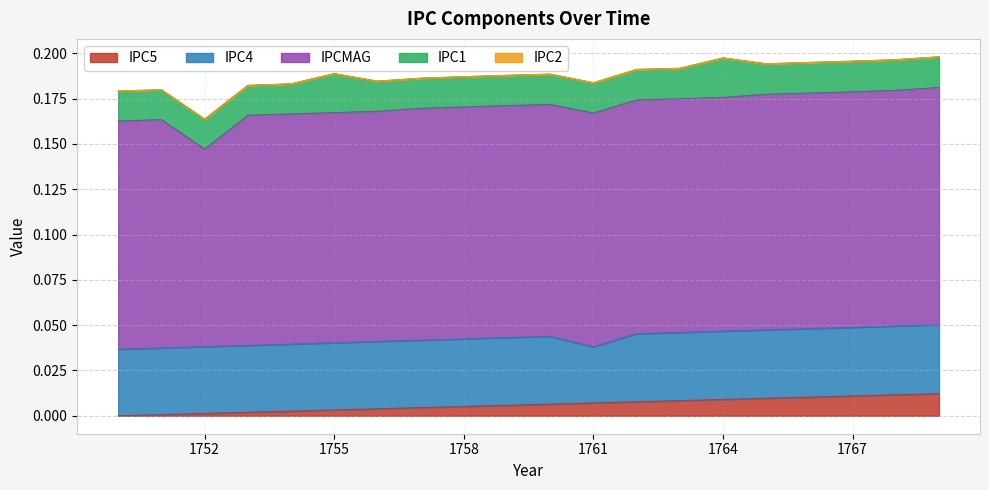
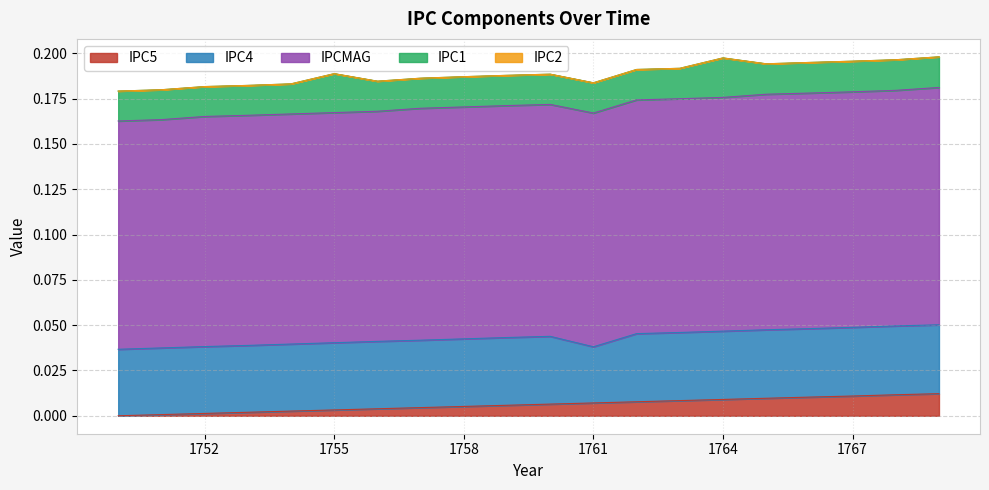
  {
    "IPC5": {
      "1752": 0.001,
      "1755": 0.003,
      "1758": 0.005,
      "1761": 0.007,
      "1764": 0.009,
      "1767": 0.011
    },
    "IPC4": {
      "1752": 0.037,
      "1755": 0.037,
      "1758": 0.037,
      "1761": 0.031,
      "1764": 0.038,
      "1767": 0.038
    },
    "IPCMAG": {
-     "1752": 0.109,
+     "1752": 0.127,
      "1755": 0.127,
      "1758": 0.128,
      "1761": 0.129,
      "1764": 0.129,
      "1767": 0.130
    }
  }
